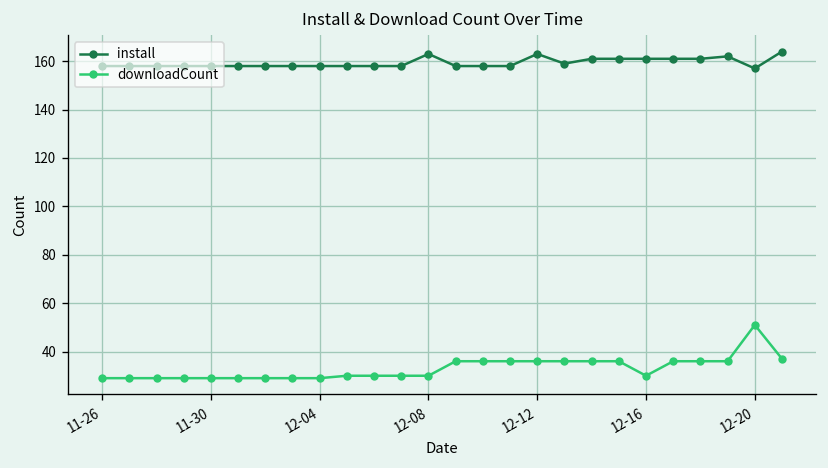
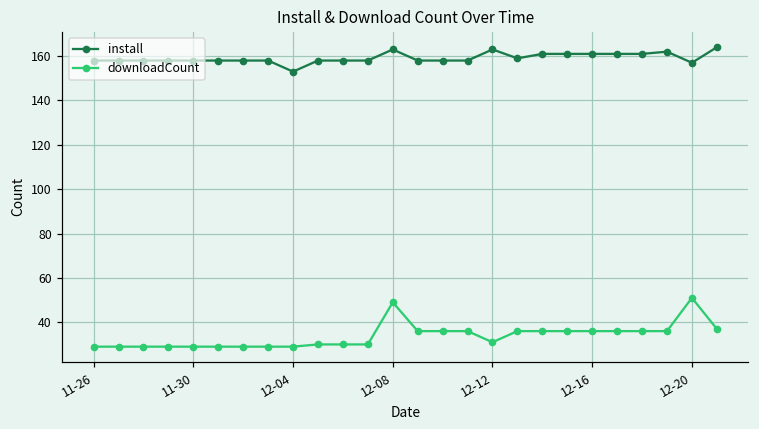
  {
    "install": {
-     "12-04": 158,
+     "12-04": 153,
      "12-08": 163,
      "12-12": 163,
      "12-16": 161,
      "12-20": 157
    },
    "downloadCount": {
      "11-26": 29,
      "11-30": 29,
      "12-04": 29,
-     "12-08": 30,
-     "12-12": 36,
-     "12-16": 30,
+     "12-08": 49,
+     "12-12": 31,
+     "12-16": 36,
      "12-20": 51
    }
  }
